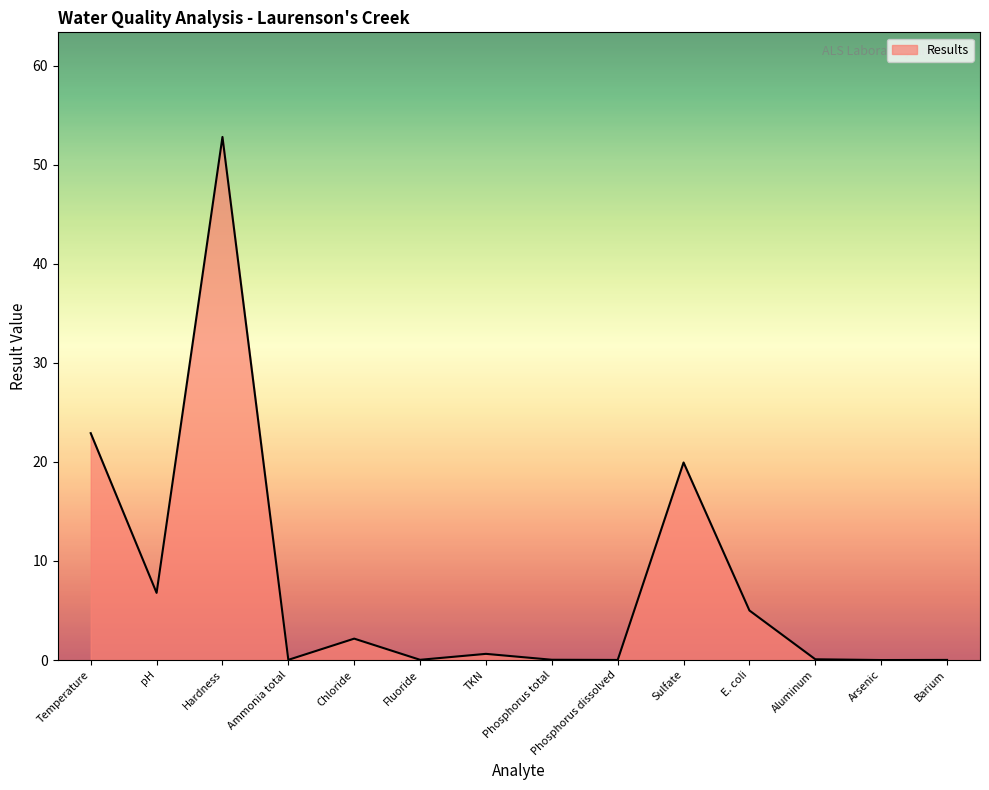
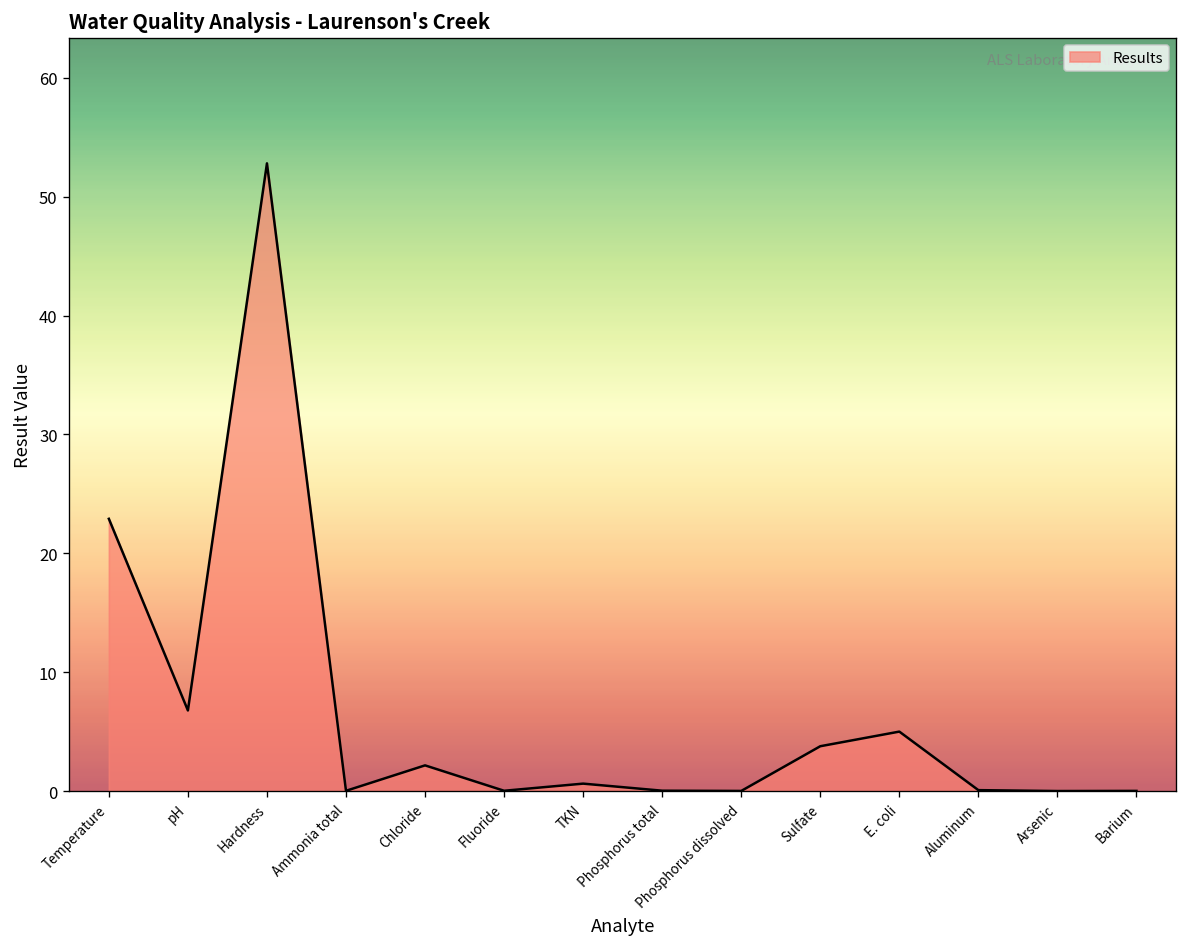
  {
    "Temperature": 23,
    "pH": 7,
    "Hardness": 53,
    "Ammonia total": 0,
    "Chloride": 2,
    "Fluoride": 0,
    "TKN": 1,
    "Phosphorus total": 0,
    "Phosphorus dissolved": 0,
-   "Sulfate": 20,
+   "Sulfate": 4,
    "E. coli": 5,
    "Aluminum": 0,
    "Arsenic": 0,
    "Barium": 0
  }
